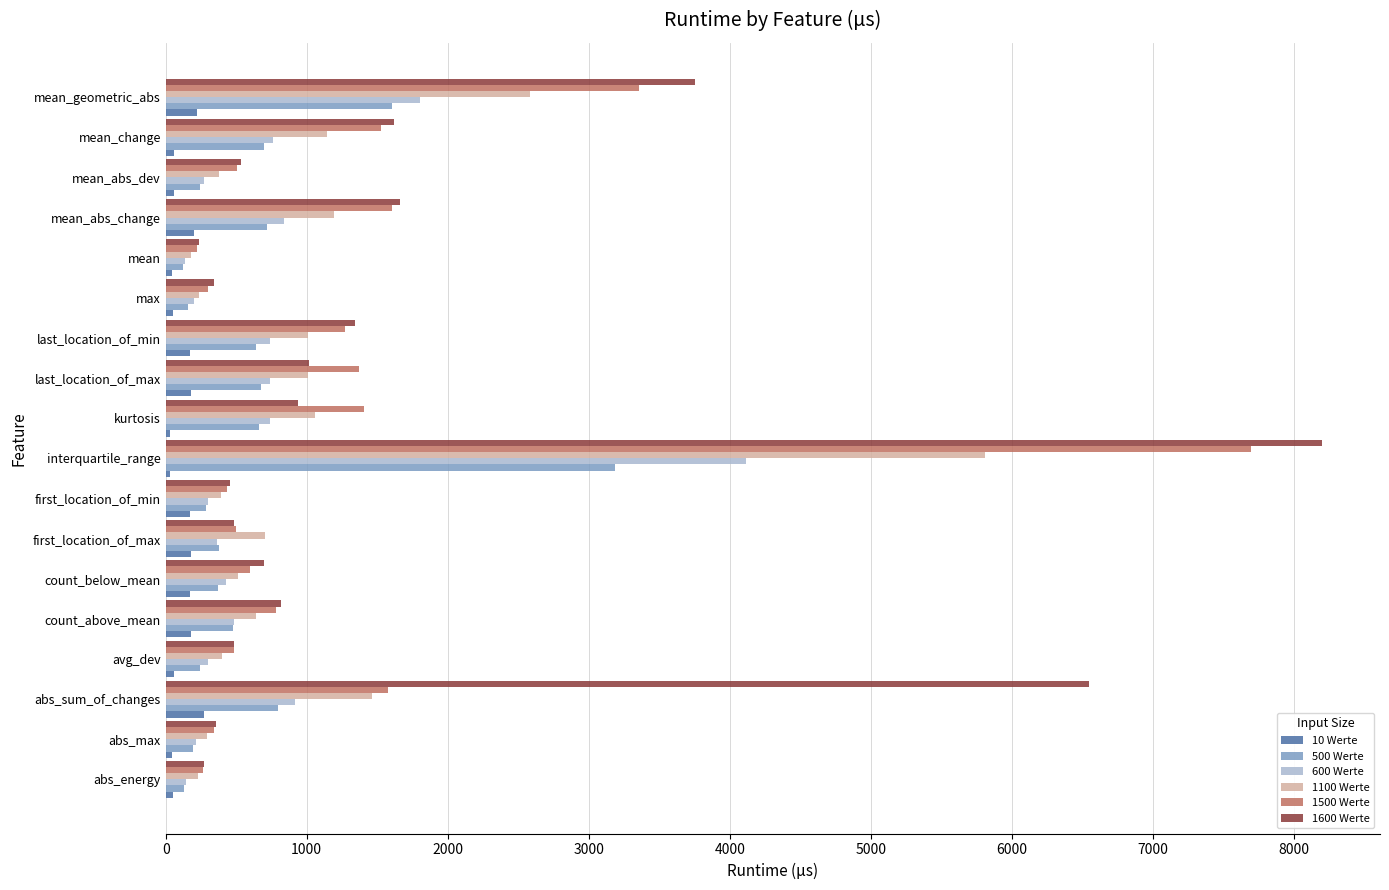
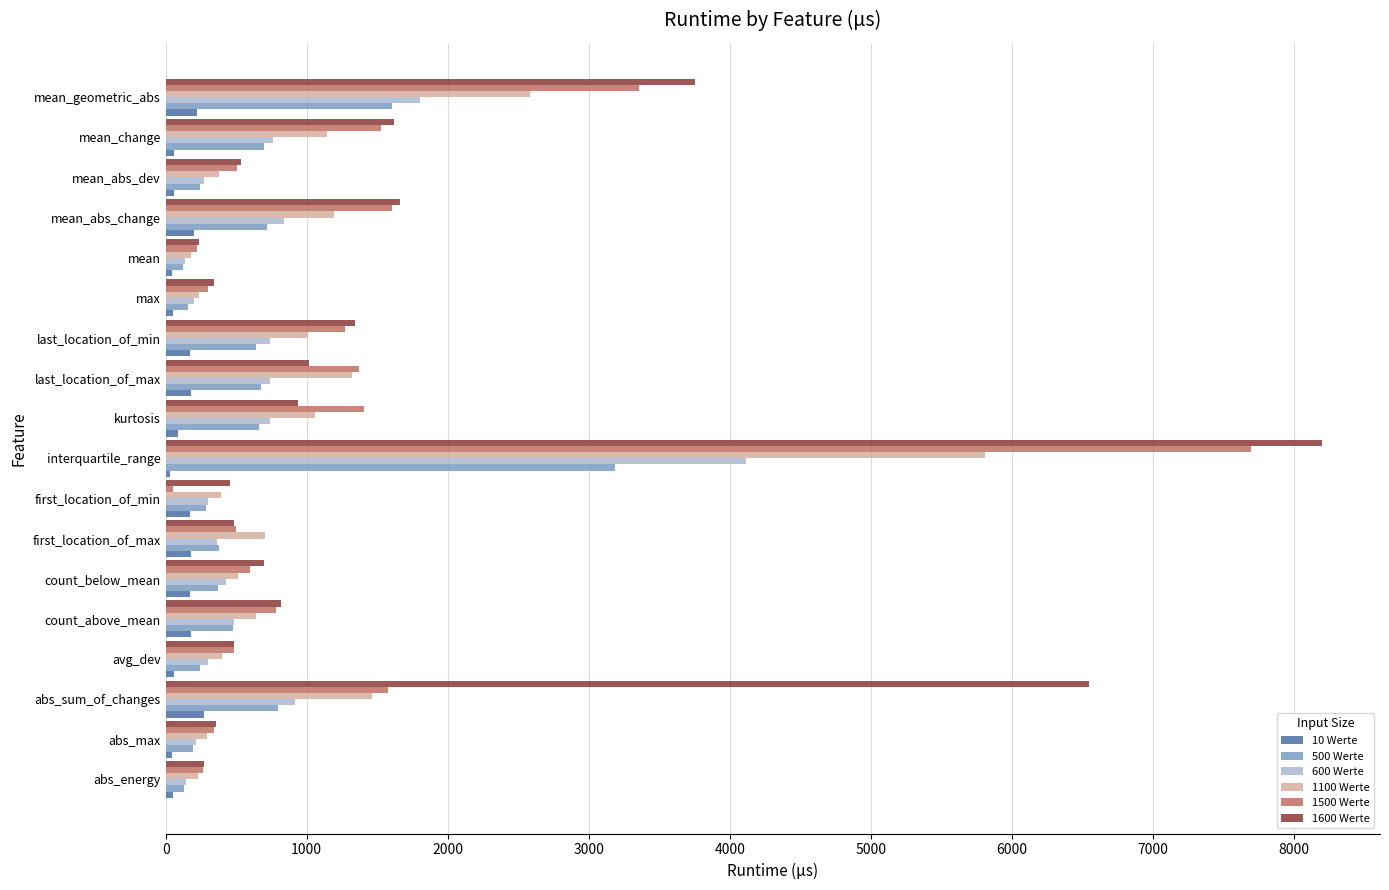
  {
    "10 Werte": {
      "mean_geometric_abs": 220,
      "mean_change": 60,
      "mean_abs_dev": 60,
      "mean_abs_change": 200,
      "mean": 50,
      "max": 50,
      "last_location_of_min": 180,
      "last_location_of_max": 180,
-     "kurtosis": 30,
+     "kurtosis": 90,
      "interquartile_range": 30,
      "first_location_of_min": 170,
      "first_location_of_max": 180,
      "count_below_mean": 170,
      "count_above_mean": 180,
      "avg_dev": 60,
      "abs_sum_of_changes": 280,
      "abs_max": 50,
      "abs_energy": 50
    },
    "1100 Werte": {
      "mean_geometric_abs": 2590,
      "mean_change": 1150,
      "mean_abs_dev": 380,
      "mean_abs_change": 1190,
      "mean": 180,
      "max": 240,
      "last_location_of_min": 1010,
-     "last_location_of_max": 1010,
+     "last_location_of_max": 1320,
      "kurtosis": 1060,
      "interquartile_range": 5810,
      "first_location_of_min": 390,
      "first_location_of_max": 700,
      "count_below_mean": 510,
      "count_above_mean": 640,
      "avg_dev": 400,
      "abs_sum_of_changes": 1460,
      "abs_max": 290,
      "abs_energy": 230
    },
    "1500 Werte": {
      "mean_geometric_abs": 3360,
      "mean_change": 1530,
      "mean_abs_dev": 510,
      "mean_abs_change": 1600,
      "mean": 230,
      "max": 300,
      "last_location_of_min": 1270,
      "last_location_of_max": 1370,
      "kurtosis": 1410,
      "interquartile_range": 7700,
-     "first_location_of_min": 440,
+     "first_location_of_min": 50,
      "first_location_of_max": 500,
      "count_below_mean": 600,
      "count_above_mean": 780,
      "avg_dev": 480,
      "abs_sum_of_changes": 1580,
      "abs_max": 340,
      "abs_energy": 260
    },
    "1600 Werte": {
      "mean_geometric_abs": 3750,
      "mean_change": 1620,
      "mean_abs_dev": 540,
      "mean_abs_change": 1660,
      "mean": 240,
      "max": 340,
      "last_location_of_min": 1340,
      "last_location_of_max": 1020,
      "kurtosis": 940,
      "interquartile_range": 8200,
      "first_location_of_min": 460,
      "first_location_of_max": 490,
      "count_below_mean": 700,
      "count_above_mean": 820,
      "avg_dev": 480,
      "abs_sum_of_changes": 6550,
      "abs_max": 360,
      "abs_energy": 270
    }
  }
